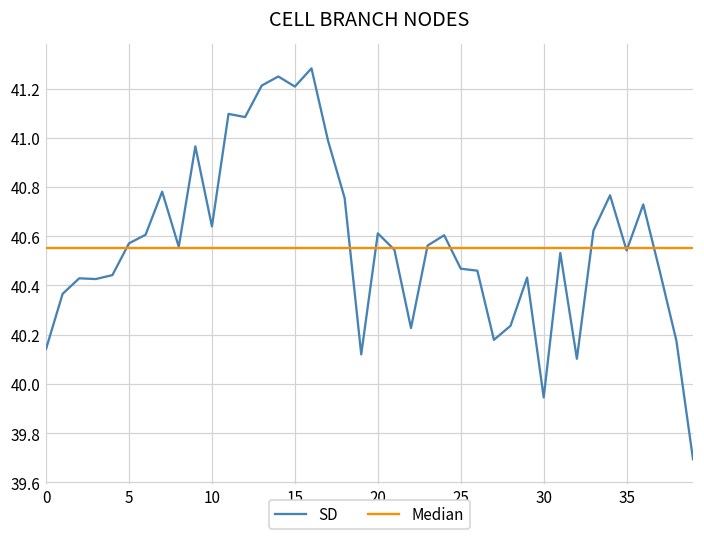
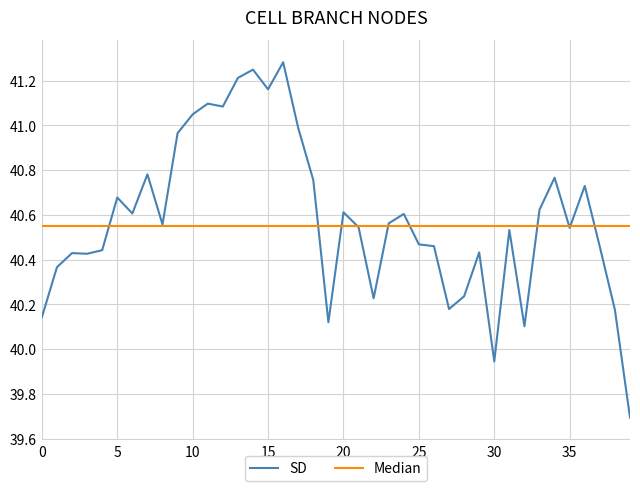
  {
    "SD": {
      "0": 40.14,
-     "5": 40.57,
-     "10": 40.64,
-     "15": 41.21,
+     "5": 40.68,
+     "10": 41.05,
+     "15": 41.16,
      "20": 40.61,
      "25": 40.47,
      "30": 39.95
    },
    "Median": {
      "0": 40.55,
      "5": 40.55,
      "10": 40.55,
      "15": 40.55,
      "20": 40.55,
      "25": 40.55,
      "30": 40.55
    }
  }
